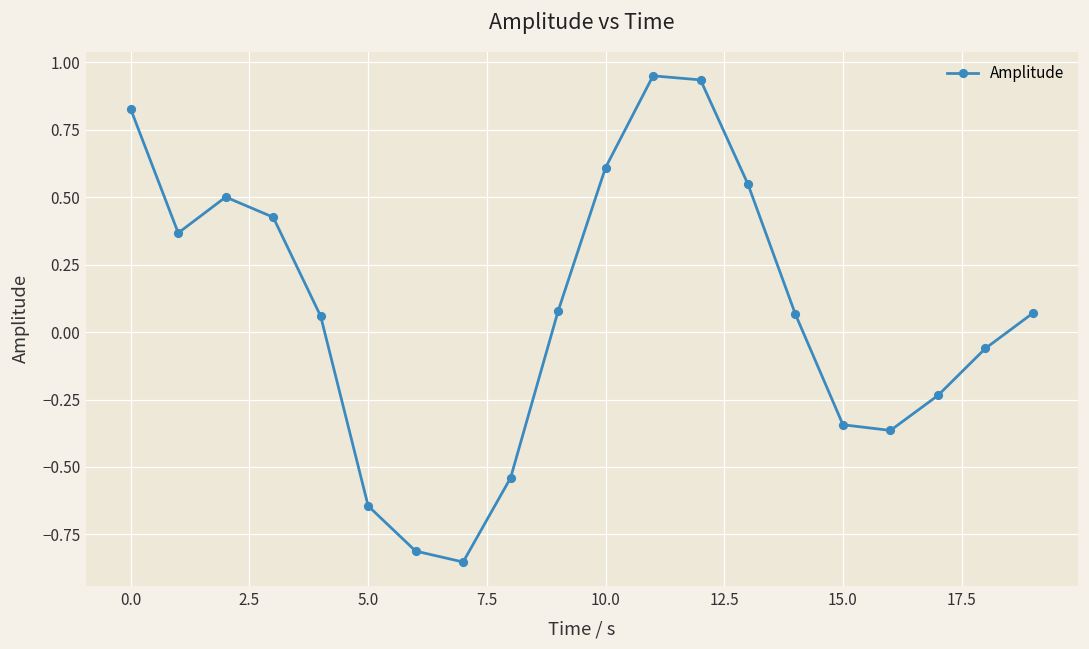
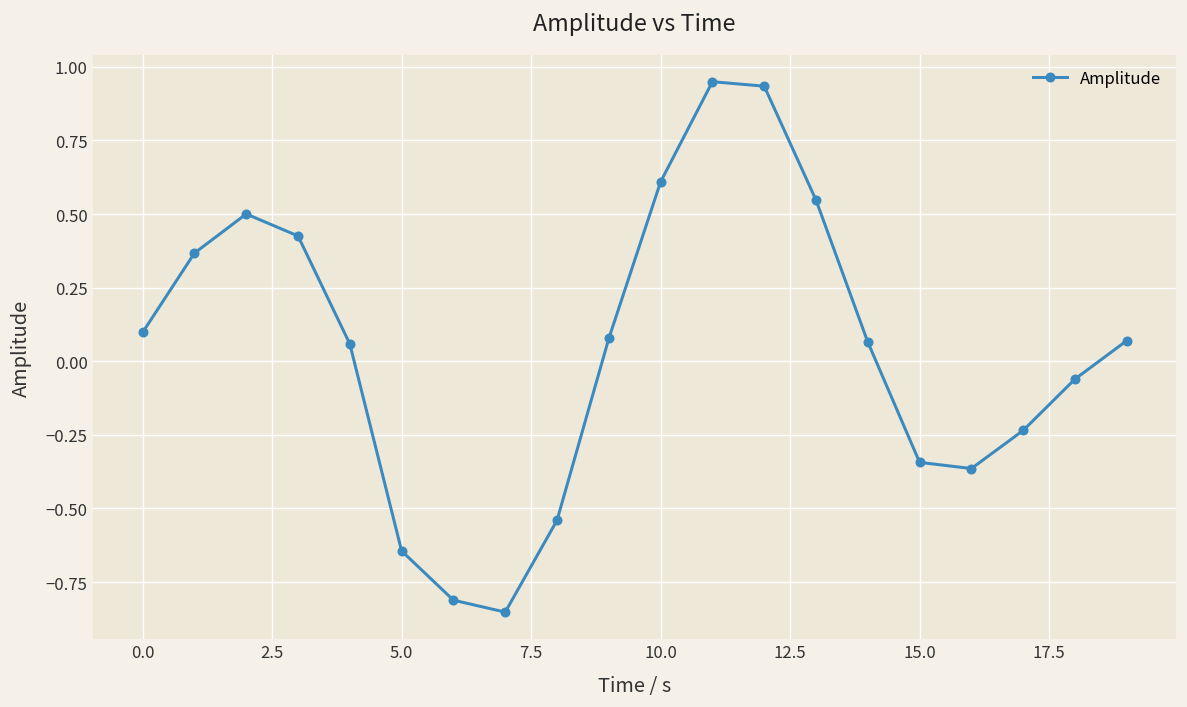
  {
-   "0.0": 0.83,
+   "0.0": 0.10,
    "5.0": -0.64,
    "10.0": 0.61,
    "15.0": -0.34
  }
